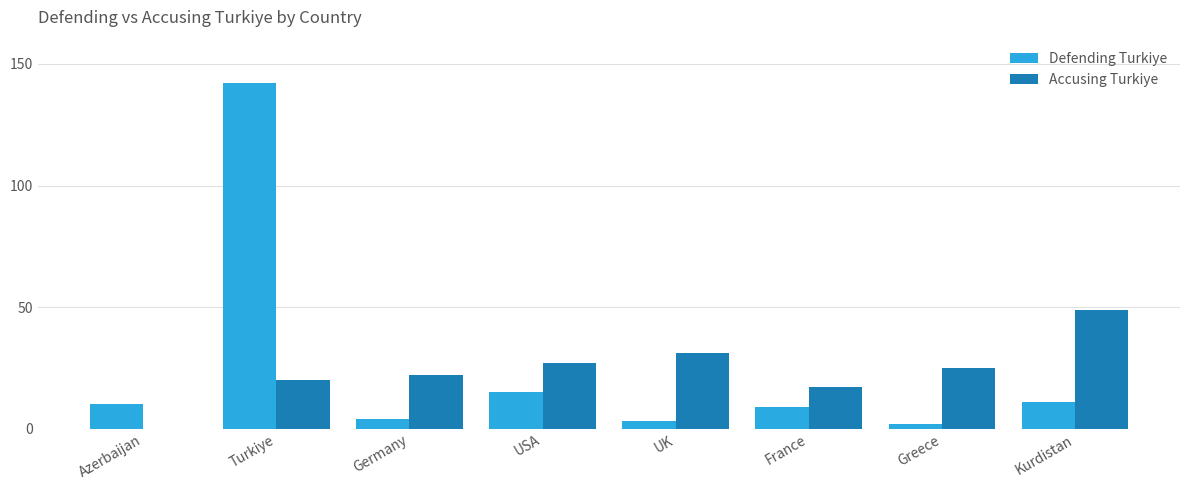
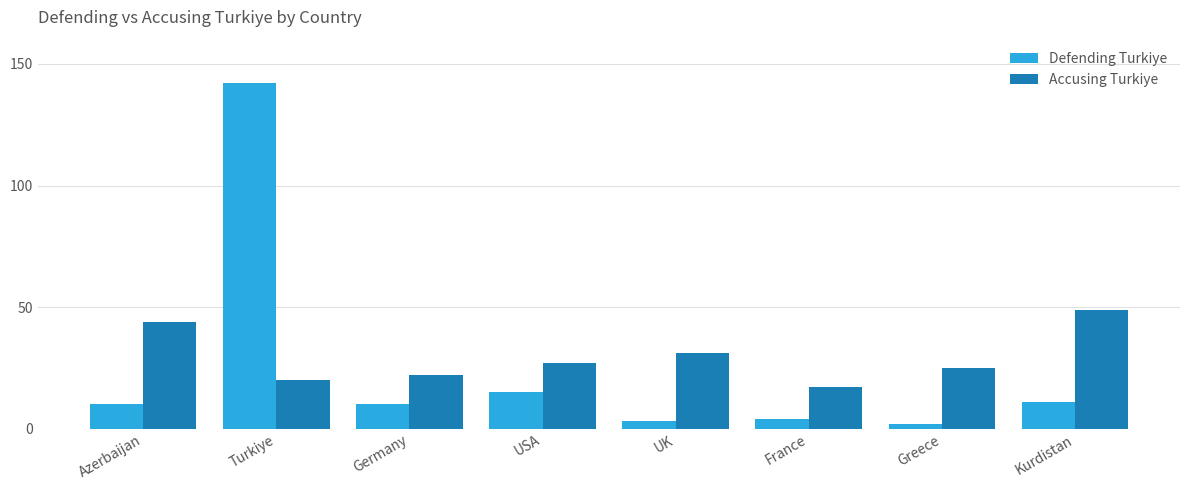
  {
    "Defending Turkiye": {
      "Azerbaijan": 10,
      "Turkiye": 142,
-     "Germany": 4,
+     "Germany": 10,
      "USA": 15,
      "UK": 3,
-     "France": 9,
+     "France": 4,
      "Greece": 2,
      "Kurdistan": 11
    },
    "Accusing Turkiye": {
-     "Azerbaijan": 0,
+     "Azerbaijan": 44,
      "Turkiye": 20,
      "Germany": 22,
      "USA": 27,
      "UK": 31,
      "France": 17,
      "Greece": 25,
      "Kurdistan": 49
    }
  }
